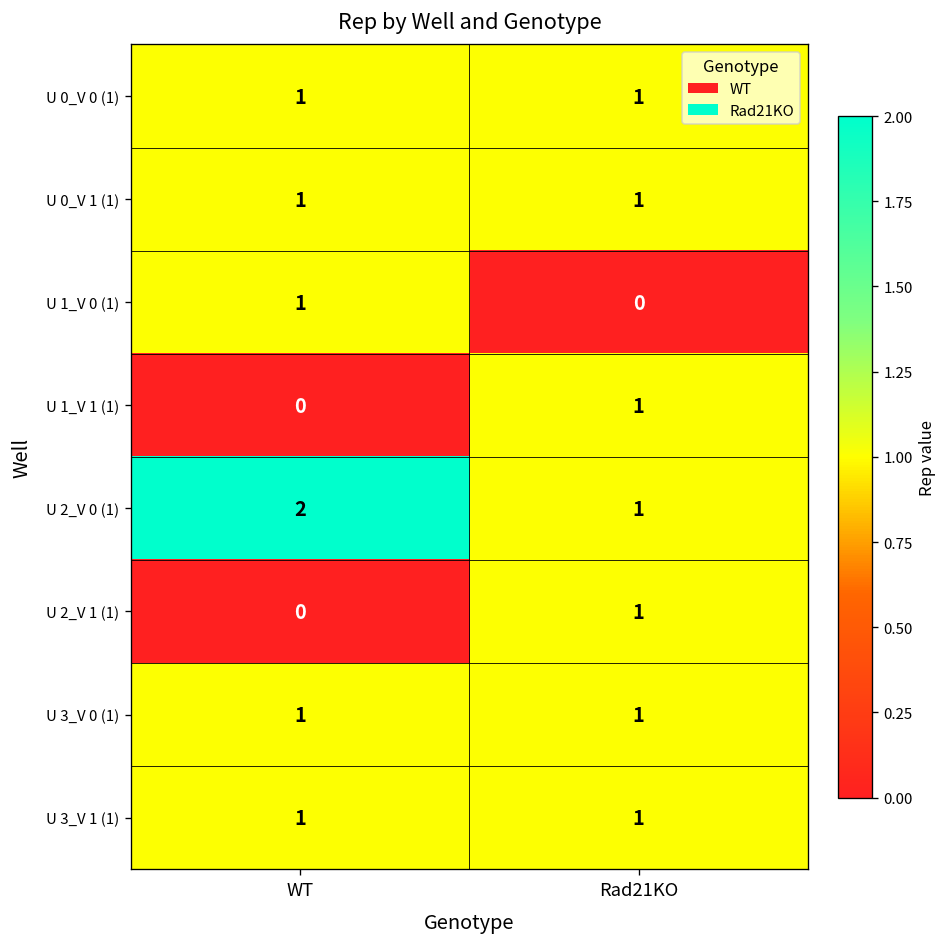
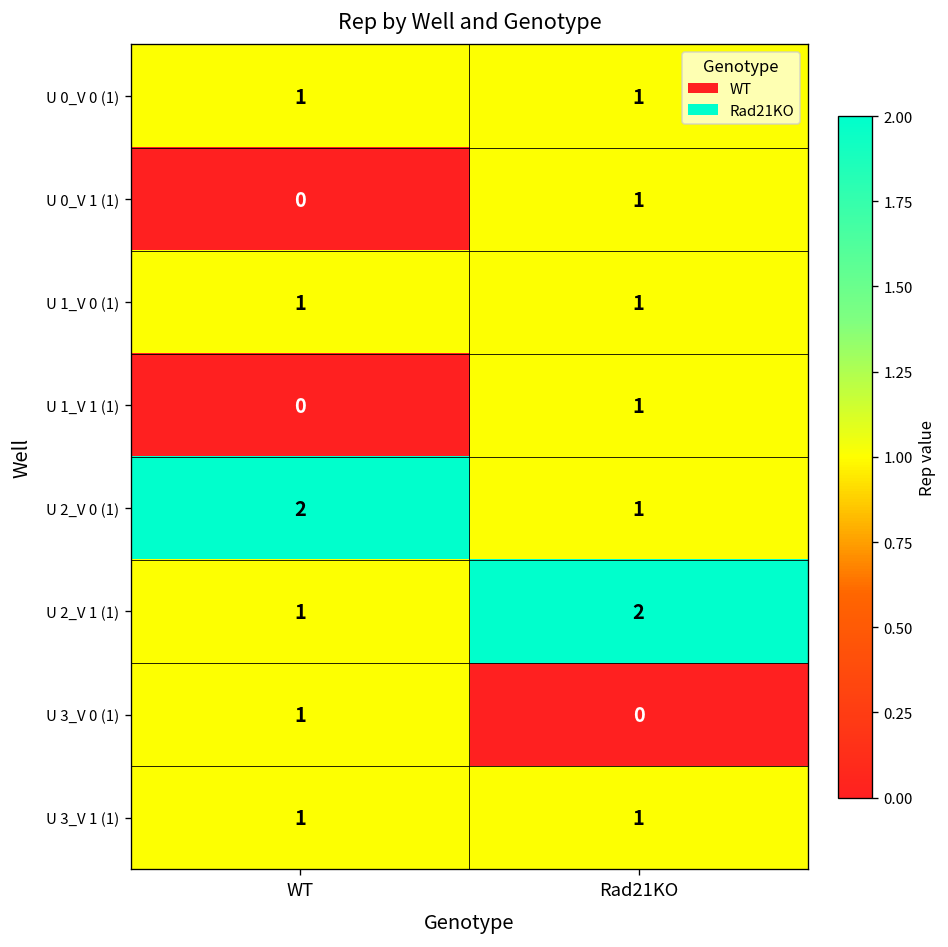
  {
    "U 0_V 0 (1)": {
      "WT": 1,
      "Rad21KO": 1
    },
    "U 0_V 1 (1)": {
-     "WT": 1,
+     "WT": 0,
      "Rad21KO": 1
    },
    "U 1_V 0 (1)": {
      "WT": 1,
-     "Rad21KO": 0
+     "Rad21KO": 1
    },
    "U 1_V 1 (1)": {
      "WT": 0,
      "Rad21KO": 1
    },
    "U 2_V 0 (1)": {
      "WT": 2,
      "Rad21KO": 1
    },
    "U 2_V 1 (1)": {
-     "WT": 0,
-     "Rad21KO": 1
+     "WT": 1,
+     "Rad21KO": 2
    },
    "U 3_V 0 (1)": {
      "WT": 1,
-     "Rad21KO": 1
+     "Rad21KO": 0
    },
    "U 3_V 1 (1)": {
      "WT": 1,
      "Rad21KO": 1
    }
  }
